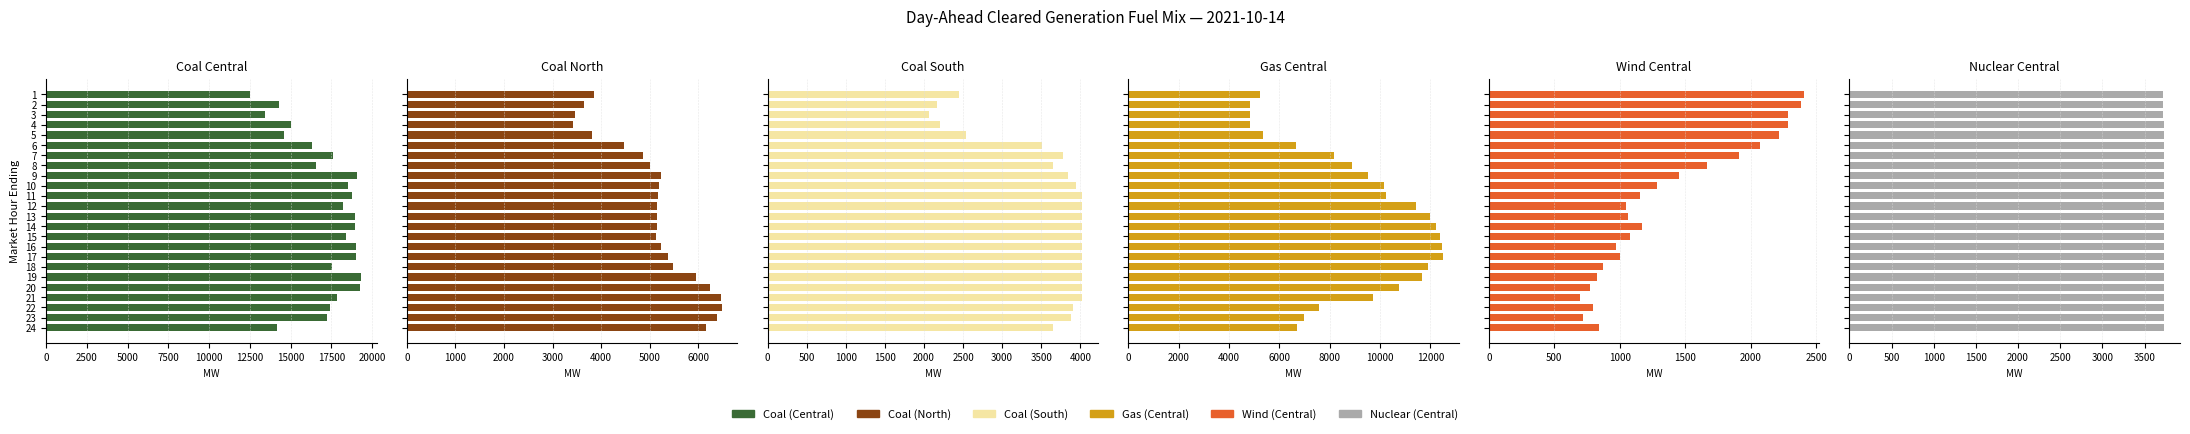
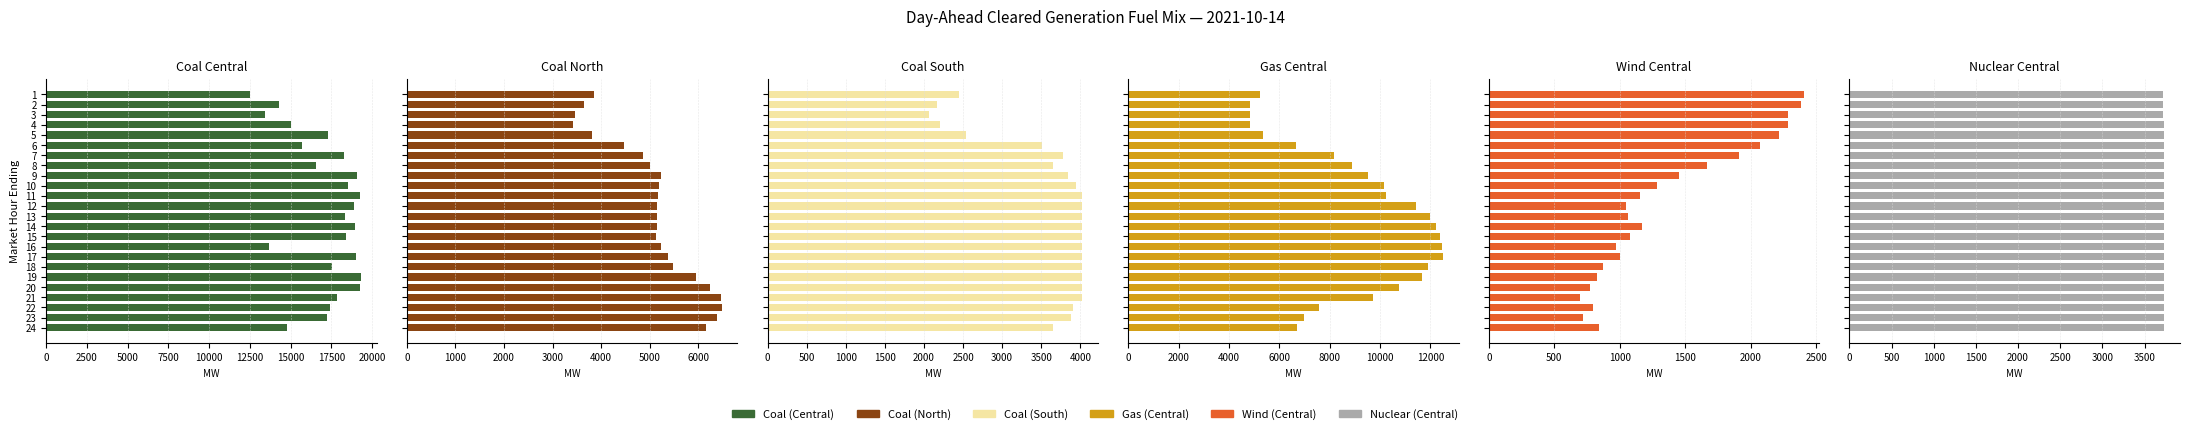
  {
    "Coal Central": {
      "1": 12500,
      "2": 14300,
      "3": 13400,
      "4": 15100,
-     "5": 14600,
-     "6": 16300,
-     "7": 17600,
+     "5": 17300,
+     "6": 15700,
+     "7": 18300,
      "8": 16500,
      "9": 19100,
      "10": 18500,
-     "11": 18700,
-     "12": 18200,
-     "13": 19000,
+     "11": 19300,
+     "12": 18900,
+     "13": 18400,
      "14": 19000,
      "15": 18400,
-     "16": 19000,
+     "16": 13700,
      "17": 19000,
      "18": 17500,
      "19": 19300,
      "20": 19300,
      "21": 17900,
      "22": 17400,
      "23": 17200,
-     "24": 14100
+     "24": 14800
    }
  }
